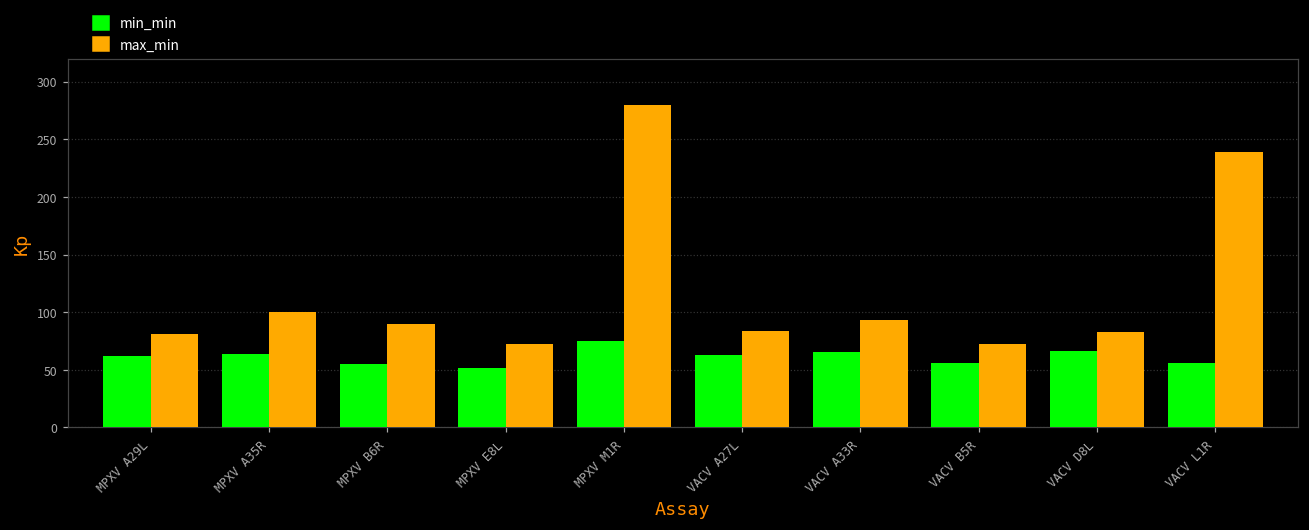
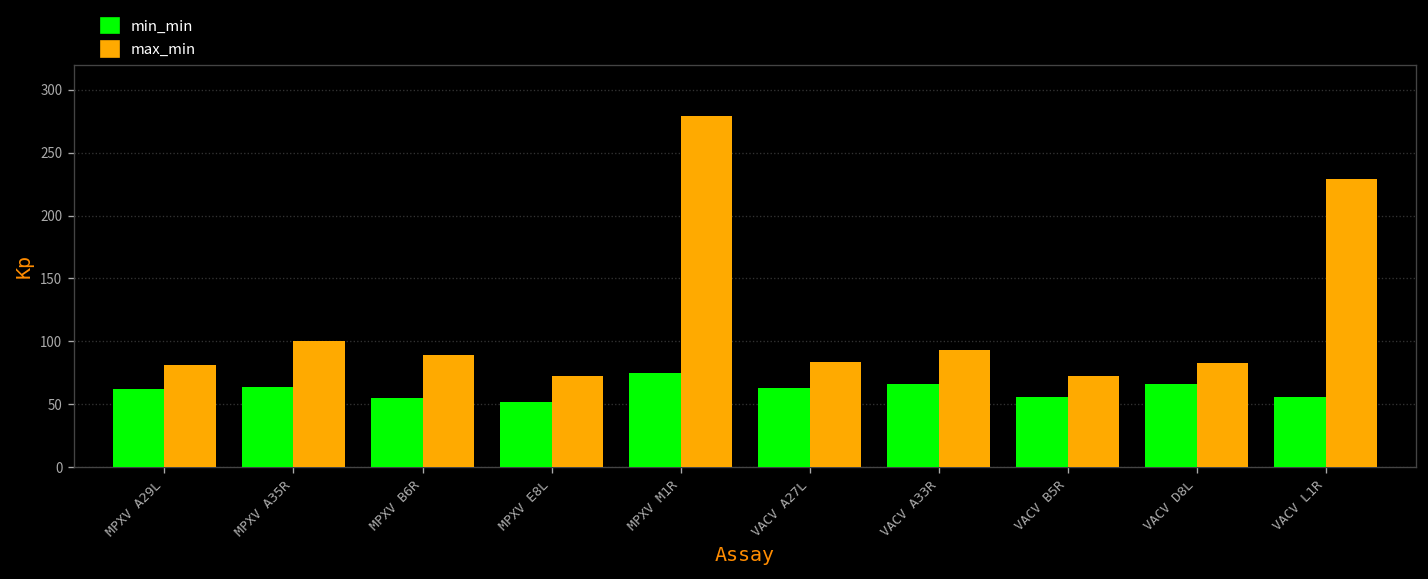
  {
    "min_min": {
      "MPXV A29L": 62,
      "MPXV A35R": 64,
      "MPXV B6R": 55,
      "MPXV E8L": 52,
      "MPXV M1R": 75,
      "VACV A27L": 63,
      "VACV A33R": 66,
      "VACV B5R": 56,
      "VACV D8L": 66,
      "VACV L1R": 56
    },
    "max_min": {
      "MPXV A29L": 81,
      "MPXV A35R": 100,
      "MPXV B6R": 90,
      "MPXV E8L": 72,
      "MPXV M1R": 280,
      "VACV A27L": 84,
      "VACV A33R": 93,
      "VACV B5R": 72,
      "VACV D8L": 83,
-     "VACV L1R": 239
+     "VACV L1R": 230
    }
  }
